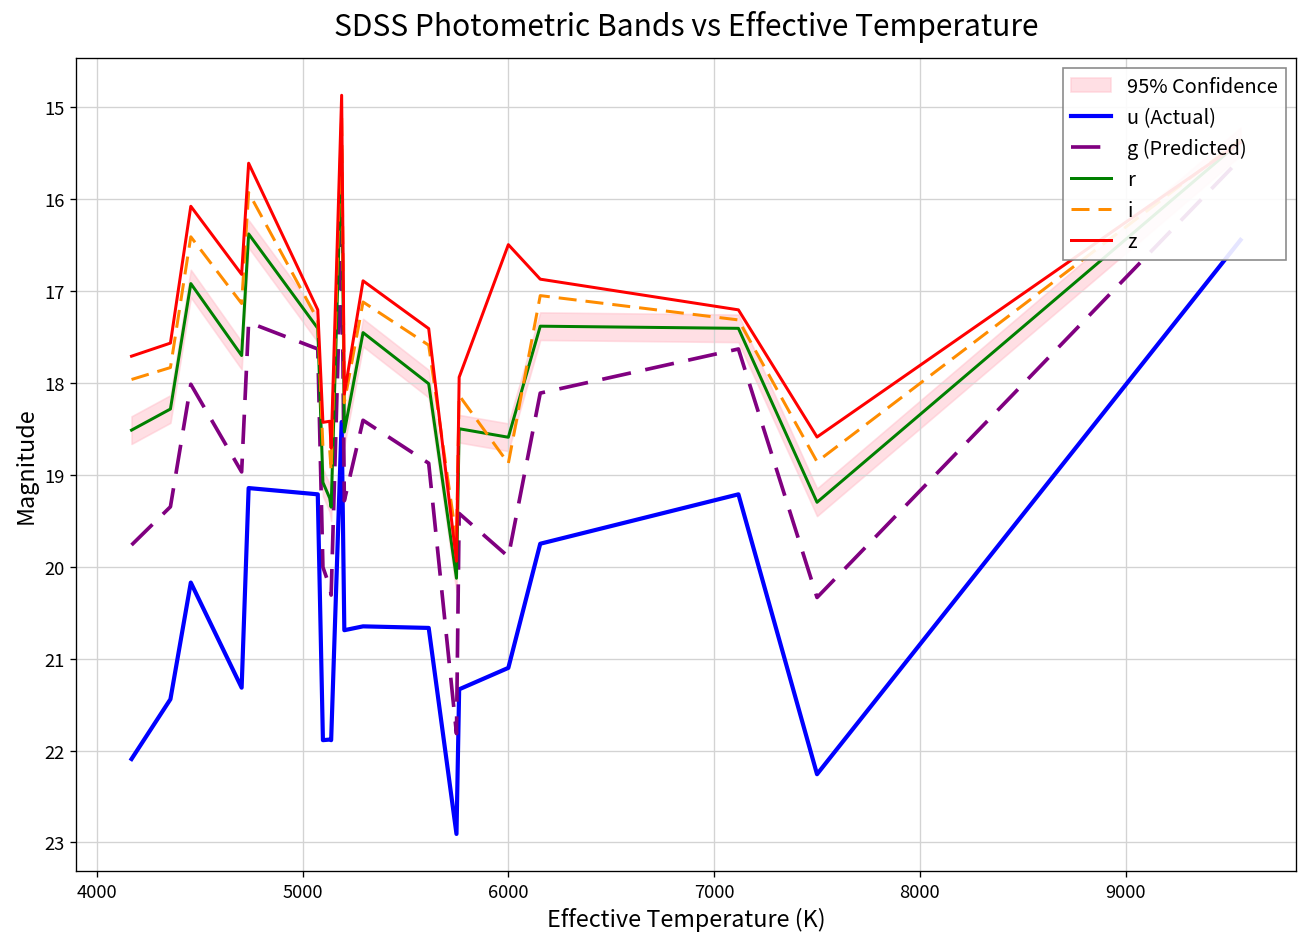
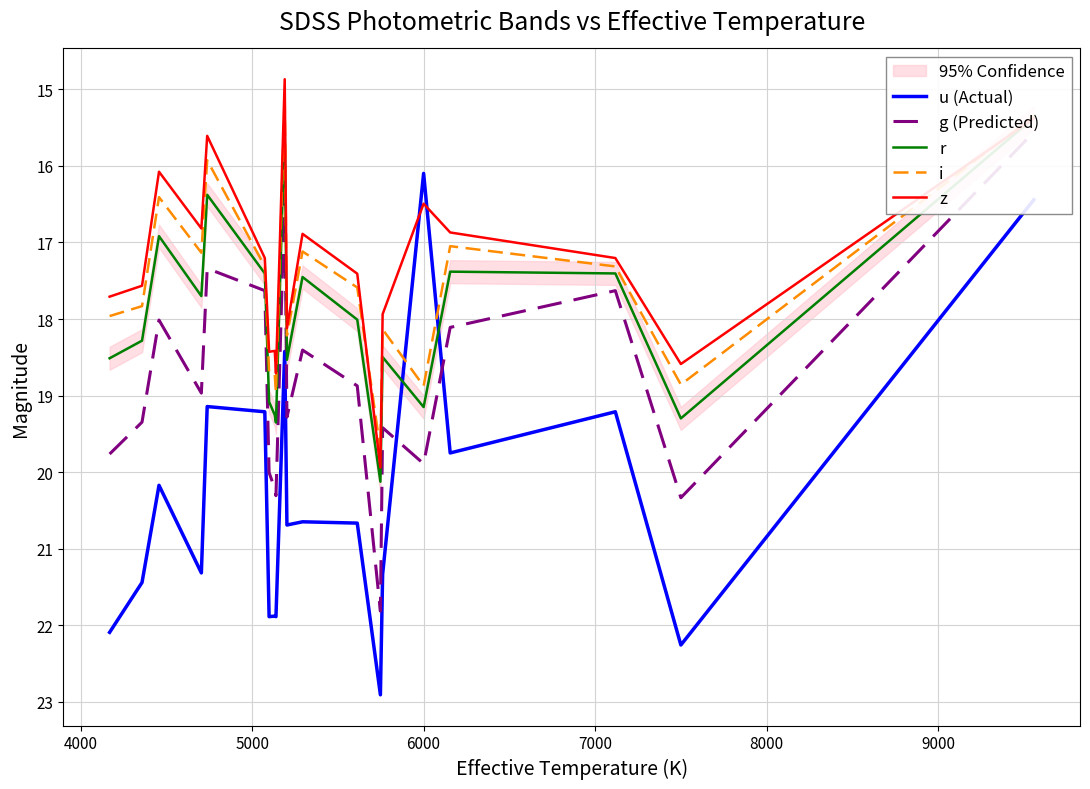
  {
    "u (Actual)": {
-     "6000": 21.1
+     "6000": 16.1
    },
    "g (Predicted)": {
      "6000": 19.9
    },
    "r": {
-     "6000": 18.6
+     "6000": 19.1
    },
    "i": {
      "6000": 18.9
    },
    "z": {
      "6000": 16.5
    }
  }
